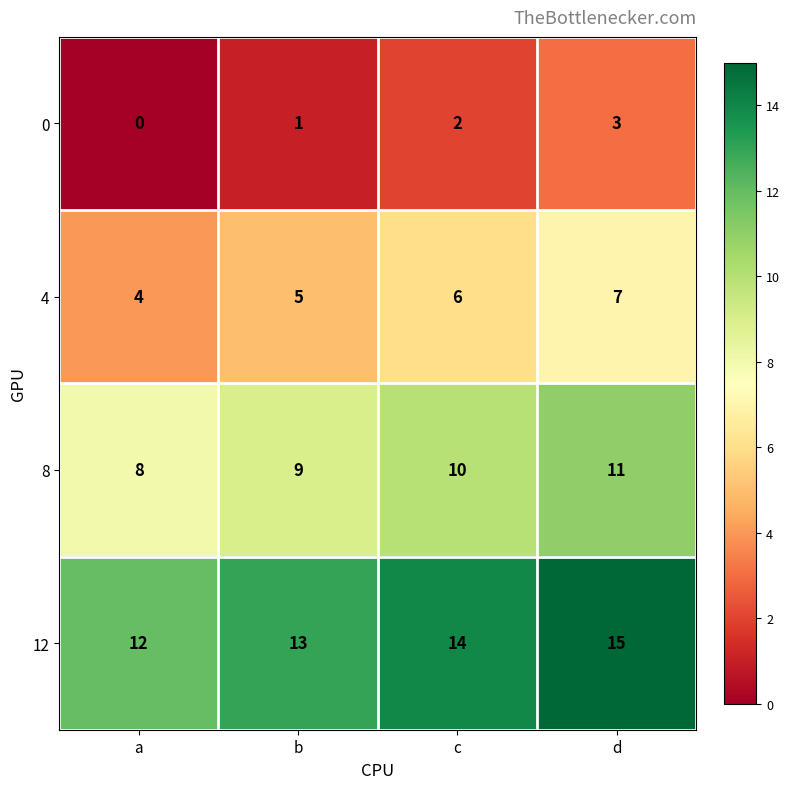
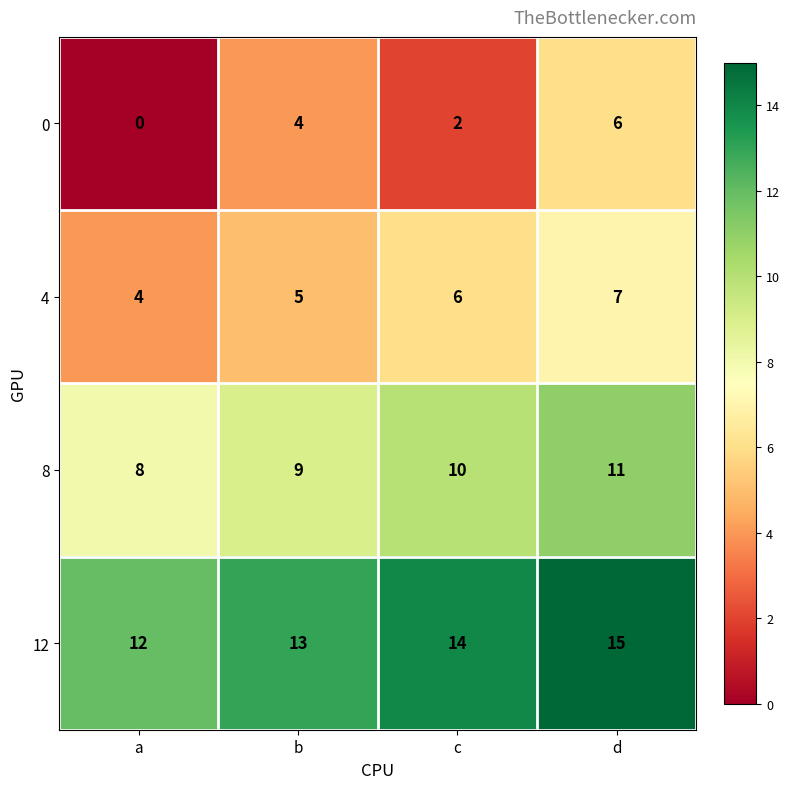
  {
    "0": {
      "a": 0,
-     "b": 1,
+     "b": 4,
      "c": 2,
-     "d": 3
+     "d": 6
    },
    "4": {
      "a": 4,
      "b": 5,
      "c": 6,
      "d": 7
    },
    "8": {
      "a": 8,
      "b": 9,
      "c": 10,
      "d": 11
    },
    "12": {
      "a": 12,
      "b": 13,
      "c": 14,
      "d": 15
    }
  }
